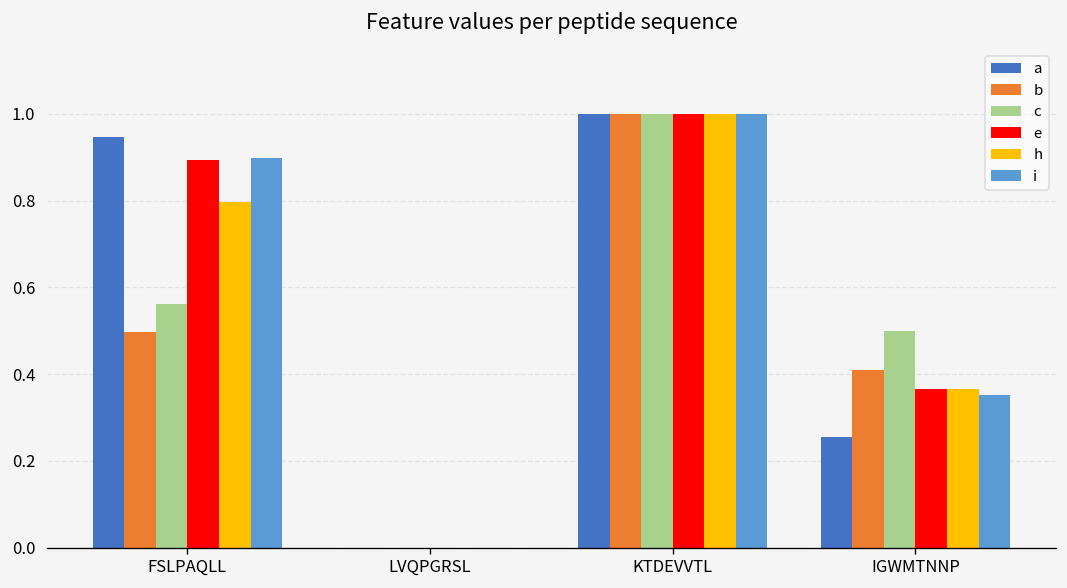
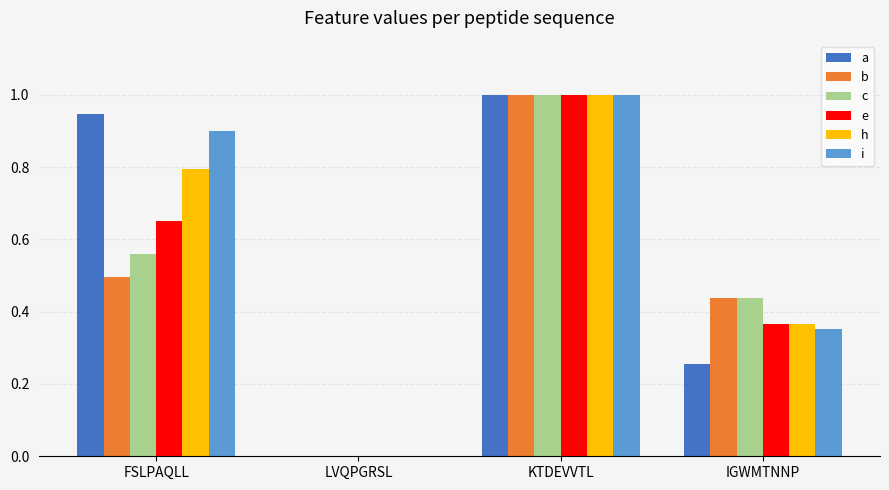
  {
    "b": {
      "FSLPAQLL": 0.50,
      "LVQPGRSL": 0.00,
      "KTDEVVTL": 1.00,
-     "IGWMTNNP": 0.41
+     "IGWMTNNP": 0.44
    },
    "c": {
      "FSLPAQLL": 0.56,
      "LVQPGRSL": 0.00,
      "KTDEVVTL": 1.00,
-     "IGWMTNNP": 0.50
+     "IGWMTNNP": 0.44
    },
    "e": {
-     "FSLPAQLL": 0.89,
+     "FSLPAQLL": 0.65,
      "LVQPGRSL": 0.00,
      "KTDEVVTL": 1.00,
      "IGWMTNNP": 0.37
    },
    "h": {
      "FSLPAQLL": 0.80,
      "LVQPGRSL": 0.00,
      "KTDEVVTL": 1.00,
      "IGWMTNNP": 0.37
    }
  }
